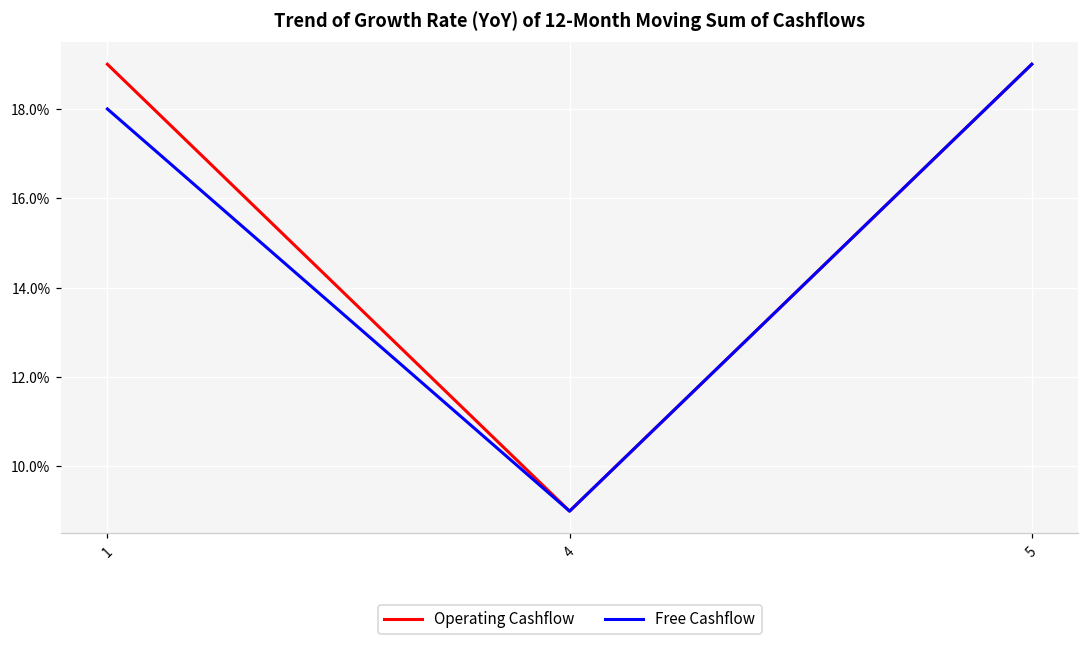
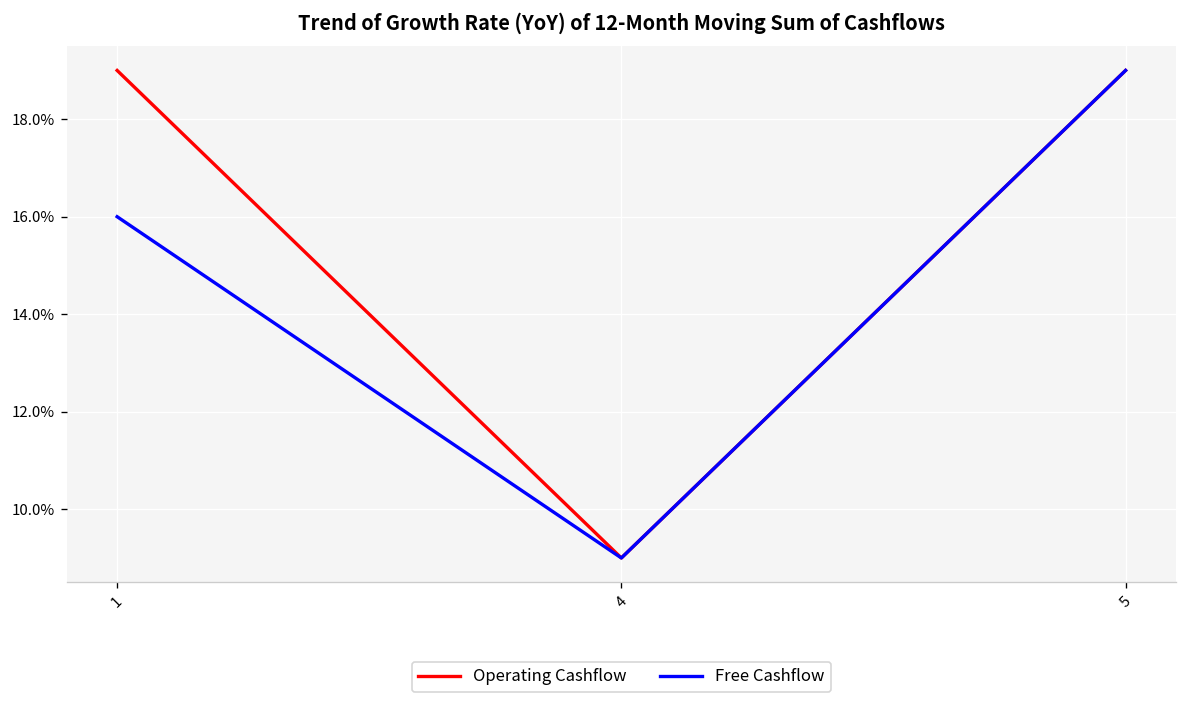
  {
    "Operating Cashflow": {
      "1": "19%"
    },
    "Free Cashflow": {
-     "1": "18%"
+     "1": "16%"
    }
  }
